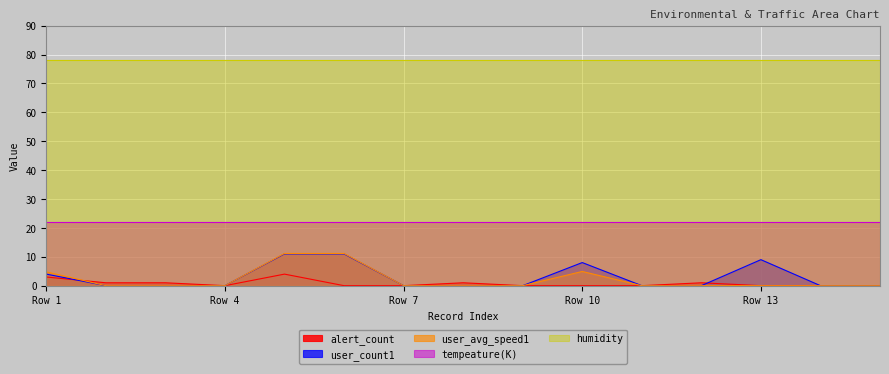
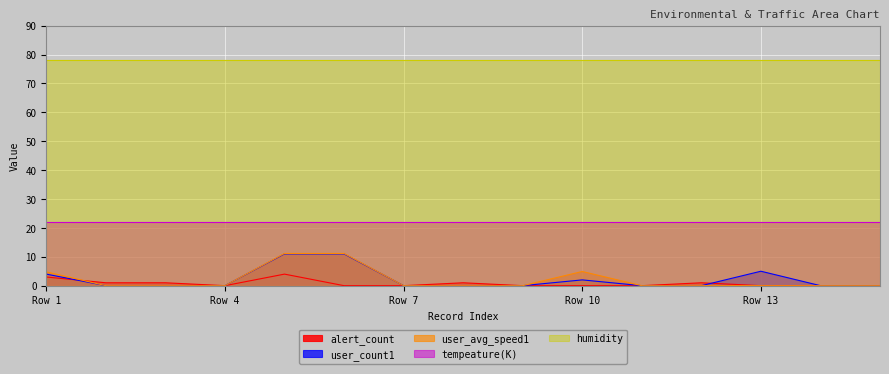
  {
    "alert_count": {
      "Row 1": 3,
      "Row 10": 0
    },
    "user_count1": {
-     "Row 10": 8,
-     "Row 13": 9
+     "Row 10": 2,
+     "Row 13": 5
    },
    "user_avg_speed1": {
      "Row 10": 5
    },
    "tempeature(K)": {
      "Row 1": 22,
      "Row 4": 22,
      "Row 7": 22,
      "Row 10": 22,
      "Row 13": 22
    },
    "humidity": {
      "Row 1": 78,
      "Row 4": 78,
      "Row 7": 78,
      "Row 10": 78,
      "Row 13": 78
    }
  }
